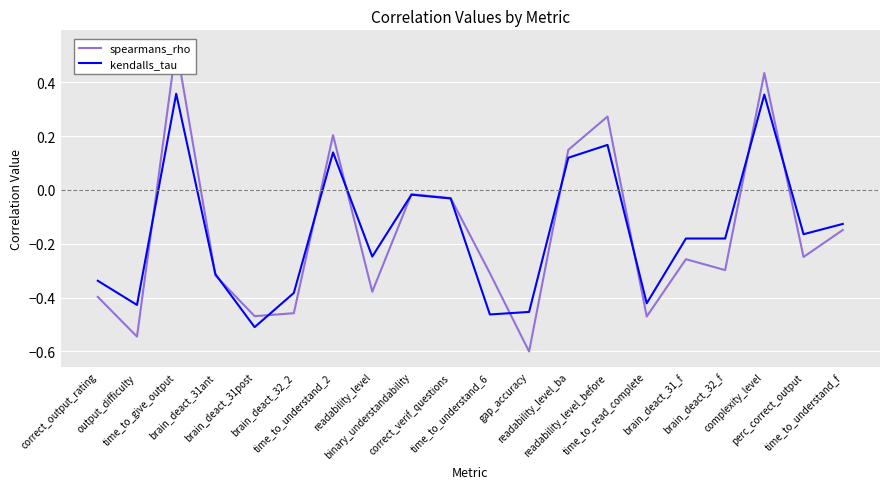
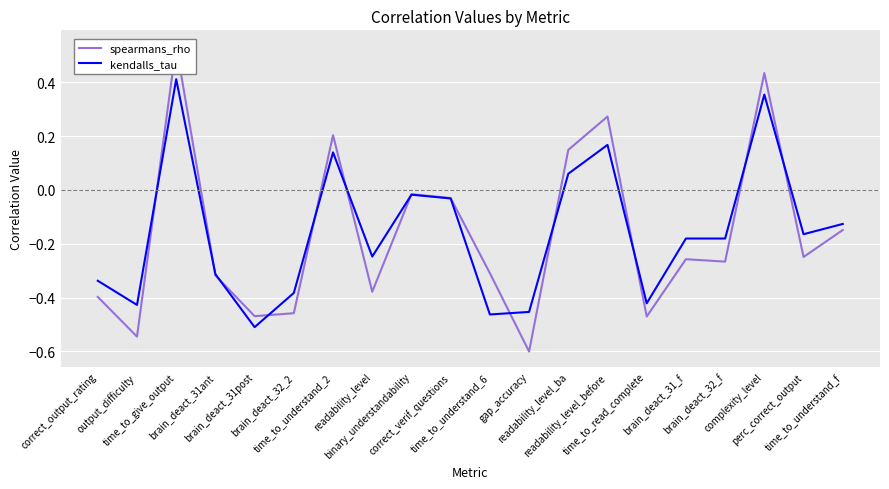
  {
    "spearmans_rho": {
      "correct_output_rating": -0.40,
      "output_difficulty": -0.55,
      "brain_deact_31post": -0.47,
      "brain_deact_32_2": -0.46,
      "time_to_understand_2": 0.20,
      "readability_level": -0.38,
      "time_to_understand_6": -0.31,
      "gap_accuracy": -0.60,
      "readability_level_ba": 0.15,
      "readability_level_before": 0.27,
      "time_to_read_complete": -0.47,
      "brain_deact_31_f": -0.26,
-     "brain_deact_32_f": -0.30,
+     "brain_deact_32_f": -0.27,
      "complexity_level": 0.43,
      "perc_correct_output": -0.25,
      "time_to_understand_f": -0.15
    },
    "kendalls_tau": {
      "correct_output_rating": -0.34,
      "output_difficulty": -0.43,
-     "time_to_give_output": 0.36,
+     "time_to_give_output": 0.41,
      "brain_deact_31post": -0.51,
      "brain_deact_32_2": -0.38,
      "time_to_understand_2": 0.14,
      "readability_level": -0.25,
      "time_to_understand_6": -0.46,
      "gap_accuracy": -0.45,
-     "readability_level_ba": 0.12,
+     "readability_level_ba": 0.06,
      "readability_level_before": 0.17,
      "time_to_read_complete": -0.42,
      "brain_deact_31_f": -0.18,
      "brain_deact_32_f": -0.18,
      "complexity_level": 0.35,
      "perc_correct_output": -0.16,
      "time_to_understand_f": -0.13
    }
  }
